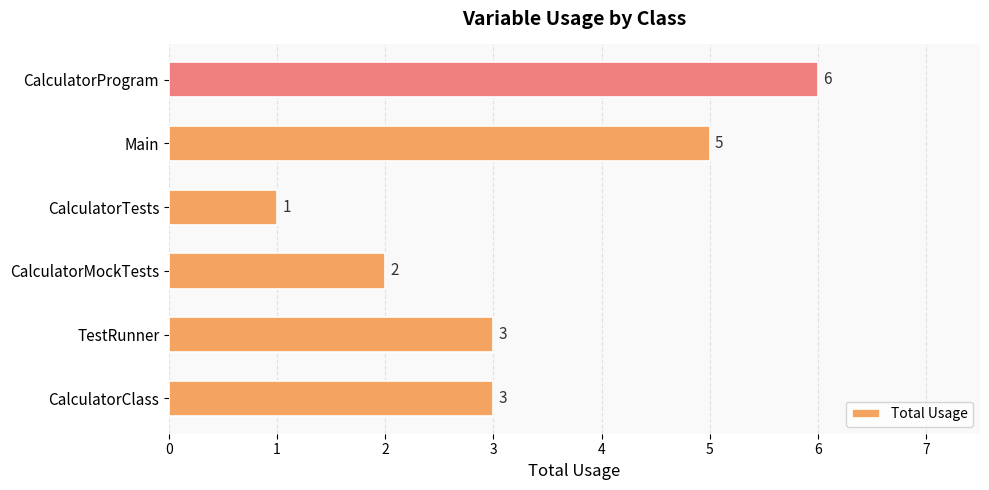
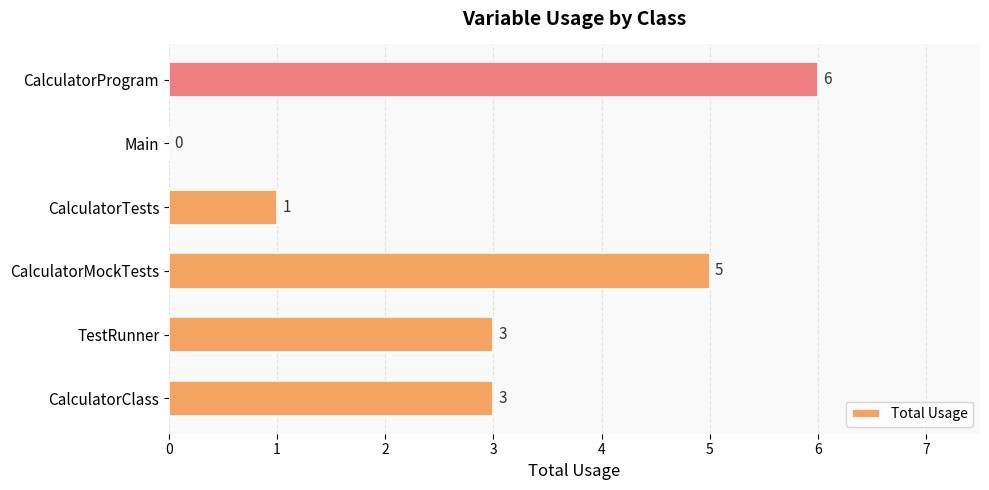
  {
    "CalculatorProgram": 6,
-   "Main": 5,
+   "Main": 0,
    "CalculatorTests": 1,
-   "CalculatorMockTests": 2,
+   "CalculatorMockTests": 5,
    "TestRunner": 3,
    "CalculatorClass": 3
  }
